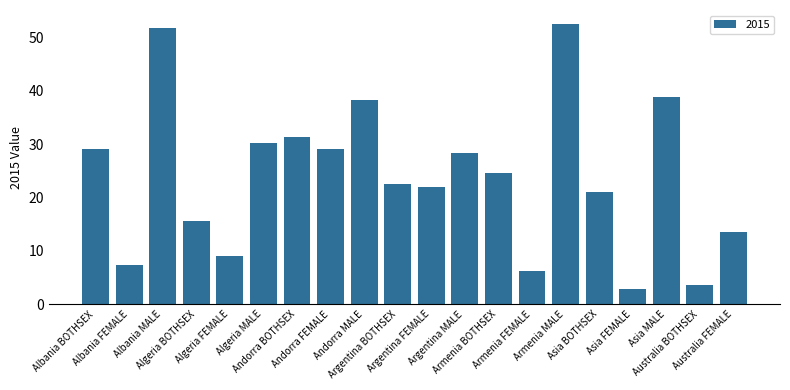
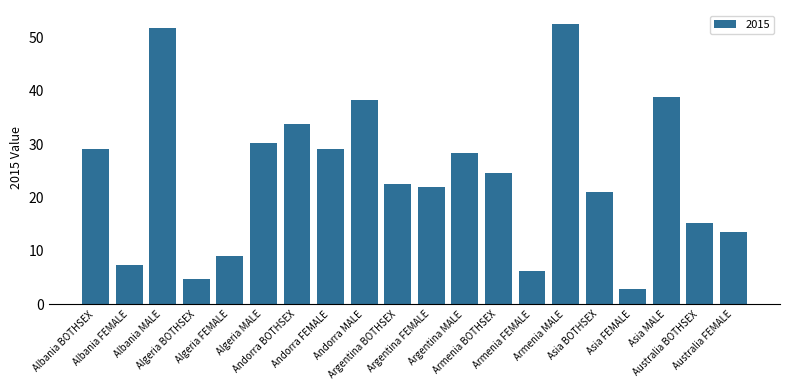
  {
    "Albania BOTHSEX": 29,
    "Albania FEMALE": 7,
    "Albania MALE": 52,
-   "Algeria BOTHSEX": 16,
+   "Algeria BOTHSEX": 5,
    "Algeria FEMALE": 9,
    "Algeria MALE": 30,
-   "Andorra BOTHSEX": 31,
+   "Andorra BOTHSEX": 34,
    "Andorra FEMALE": 29,
    "Andorra MALE": 38,
    "Argentina BOTHSEX": 23,
    "Argentina FEMALE": 22,
    "Argentina MALE": 28,
    "Armenia BOTHSEX": 25,
    "Armenia FEMALE": 6,
    "Armenia MALE": 53,
    "Asia BOTHSEX": 21,
    "Asia FEMALE": 3,
    "Asia MALE": 39,
-   "Australia BOTHSEX": 4,
+   "Australia BOTHSEX": 15,
    "Australia FEMALE": 14
  }
